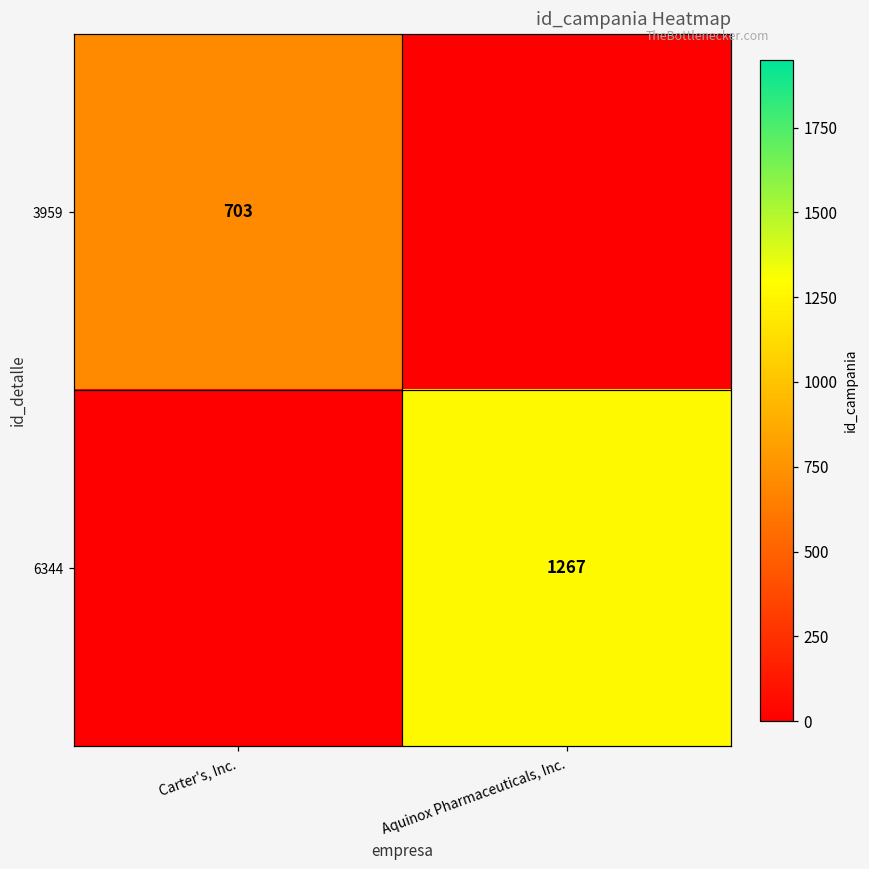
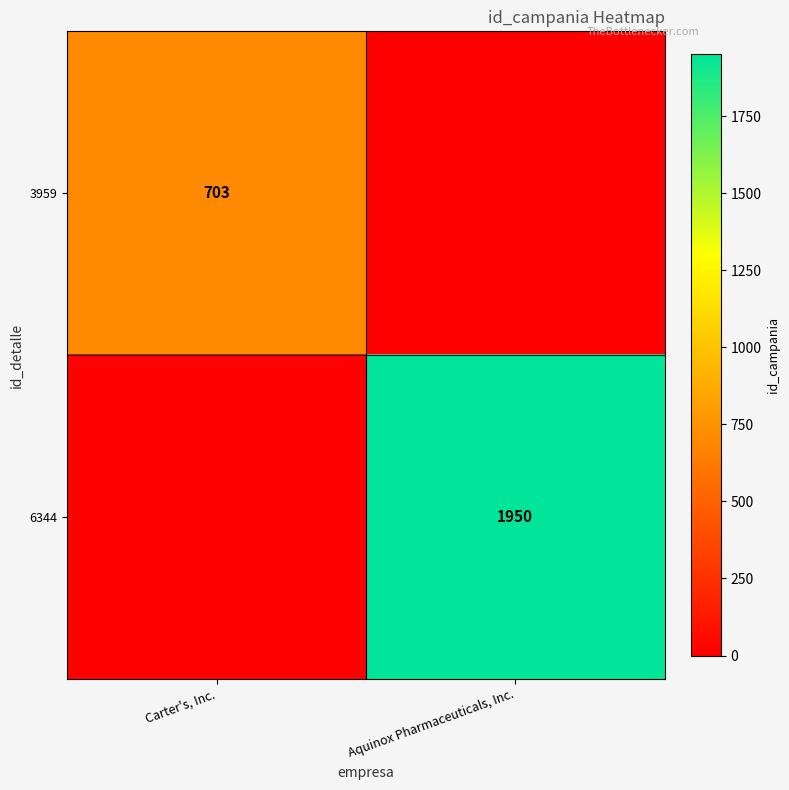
  {
    "3959": {
      "Carter's, Inc.": 703
    },
    "6344": {
-     "Aquinox Pharmaceuticals, Inc.": 1267
+     "Aquinox Pharmaceuticals, Inc.": 1950
    }
  }
